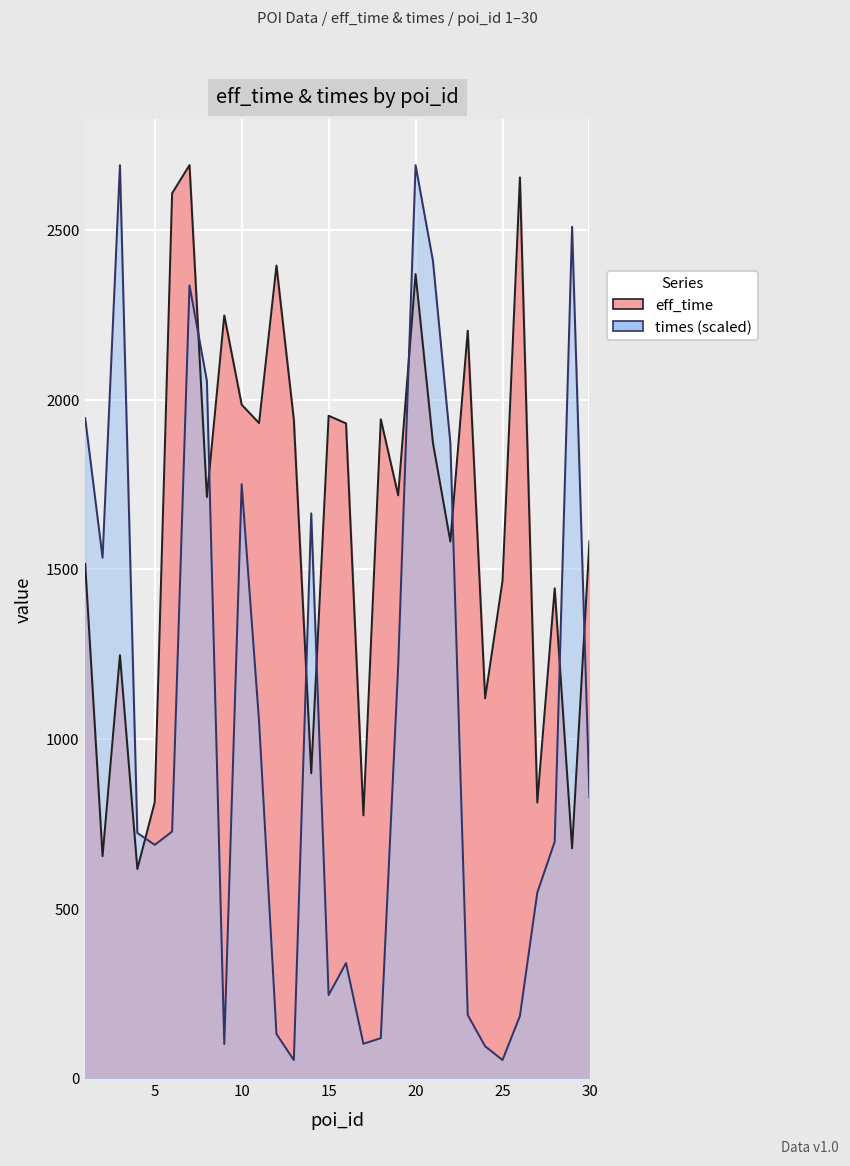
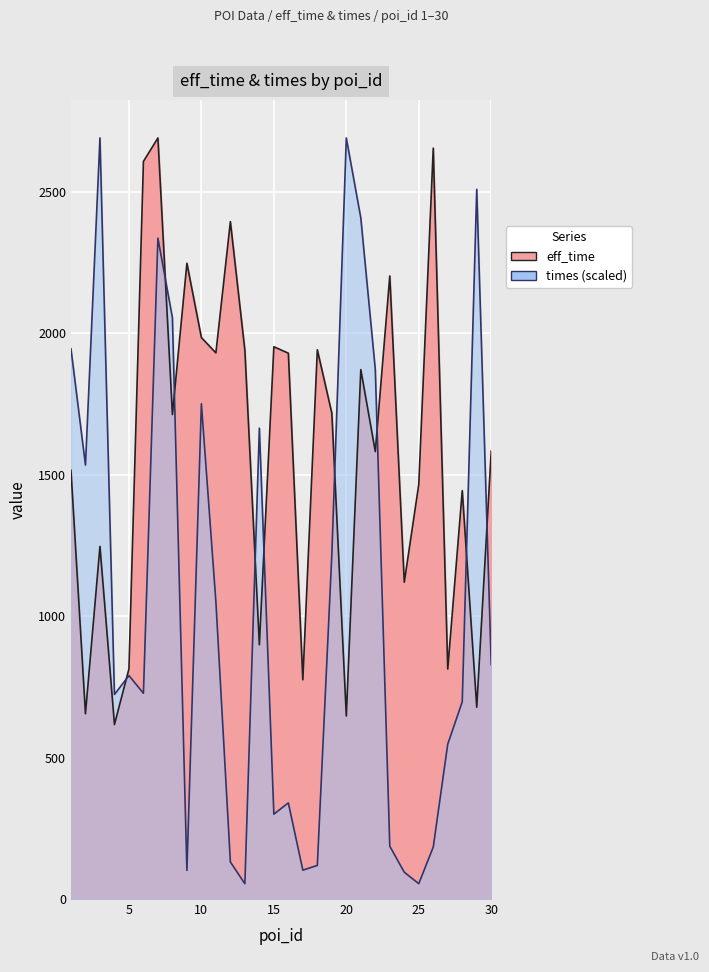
  {
    "eff_time": {
      "5": 810,
      "10": 1990,
      "15": 1950,
-     "20": 2370,
+     "20": 650,
      "25": 1470,
      "30": 1580
    },
    "times (scaled)": {
-     "5": 690,
+     "5": 790,
      "10": 1750,
-     "15": 250,
+     "15": 300,
      "20": 2690,
      "25": 50,
      "30": 830
    }
  }
